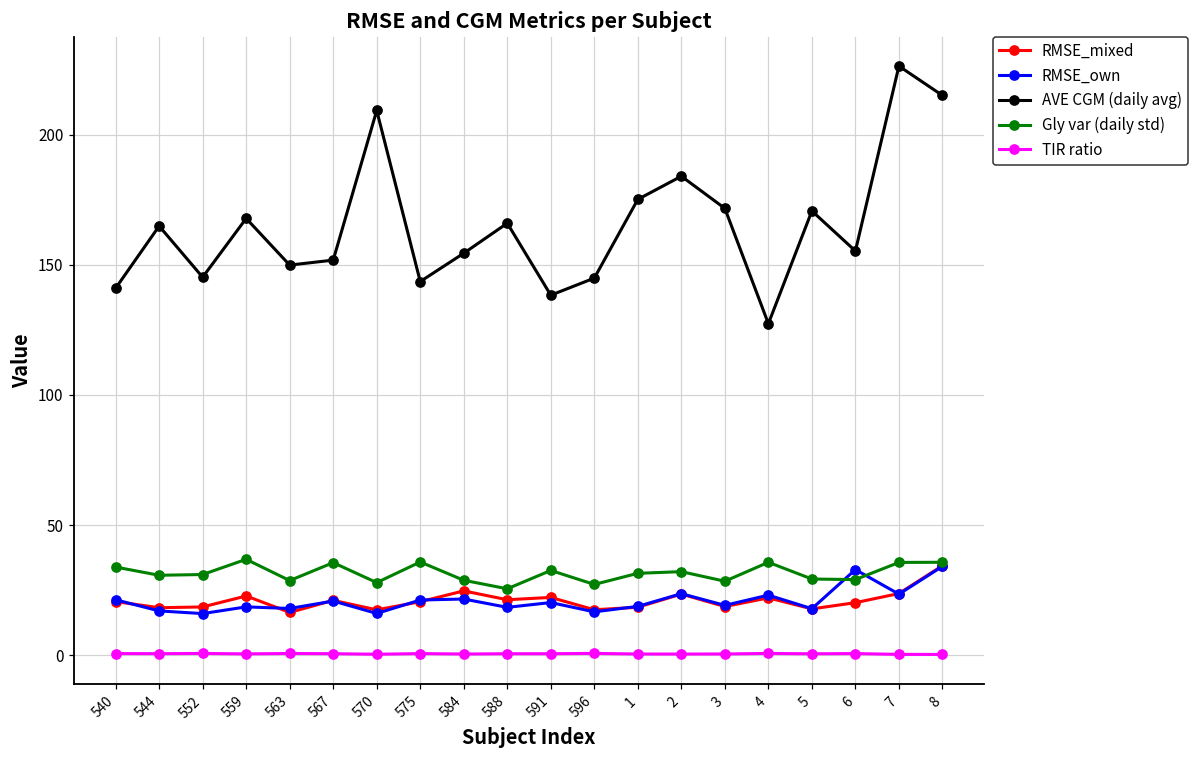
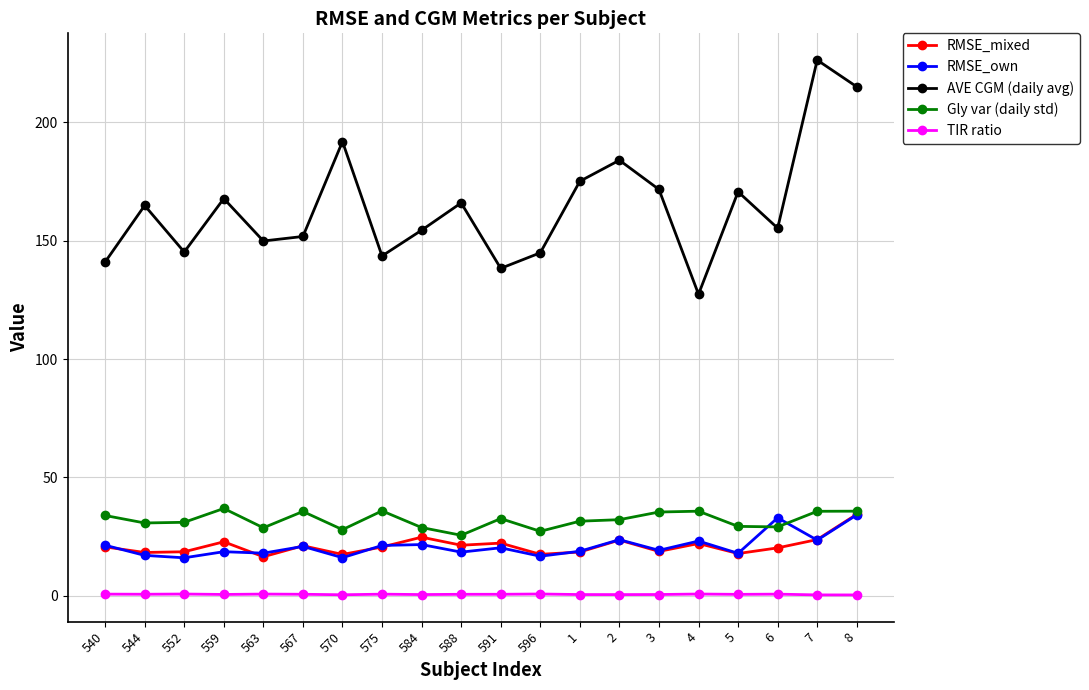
  {
    "RMSE_mixed": {
      "544": 18,
      "552": 19,
      "559": 23,
      "563": 16,
      "570": 17,
      "584": 25,
      "588": 21,
      "591": 22,
      "6": 20
    },
    "RMSE_own": {
      "544": 17,
      "552": 16,
      "559": 19,
      "563": 18,
      "570": 16,
      "584": 22,
      "588": 18,
      "591": 20,
      "6": 33
    },
    "AVE CGM (daily avg)": {
      "540": 141,
      "544": 165,
      "552": 145,
      "559": 168,
      "563": 150,
      "567": 152,
-     "570": 209,
+     "570": 192,
      "575": 144,
      "584": 154,
      "588": 166,
      "591": 138,
      "596": 145,
      "1": 175,
      "2": 184,
      "3": 172,
      "4": 127,
      "5": 171,
      "6": 155,
      "7": 226,
      "8": 215
    },
    "Gly var (daily std)": {
      "540": 34,
      "544": 31,
      "552": 31,
      "559": 37,
      "563": 29,
      "567": 36,
      "570": 28,
      "575": 36,
      "584": 29,
      "588": 26,
      "591": 33,
      "596": 27,
      "1": 32,
      "2": 32,
-     "3": 28,
+     "3": 35,
      "4": 36,
      "5": 29,
      "6": 29,
      "7": 36,
      "8": 36
    },
    "TIR ratio": {
      "540": 1,
      "544": 1,
      "552": 1,
      "559": 1,
      "563": 1,
      "567": 1,
      "570": 0,
      "575": 1,
      "584": 1,
      "588": 1,
      "591": 1,
      "596": 1,
      "1": 1,
      "2": 0,
      "3": 1,
      "4": 1,
      "5": 1,
      "6": 1,
      "7": 0,
      "8": 0
    }
  }
